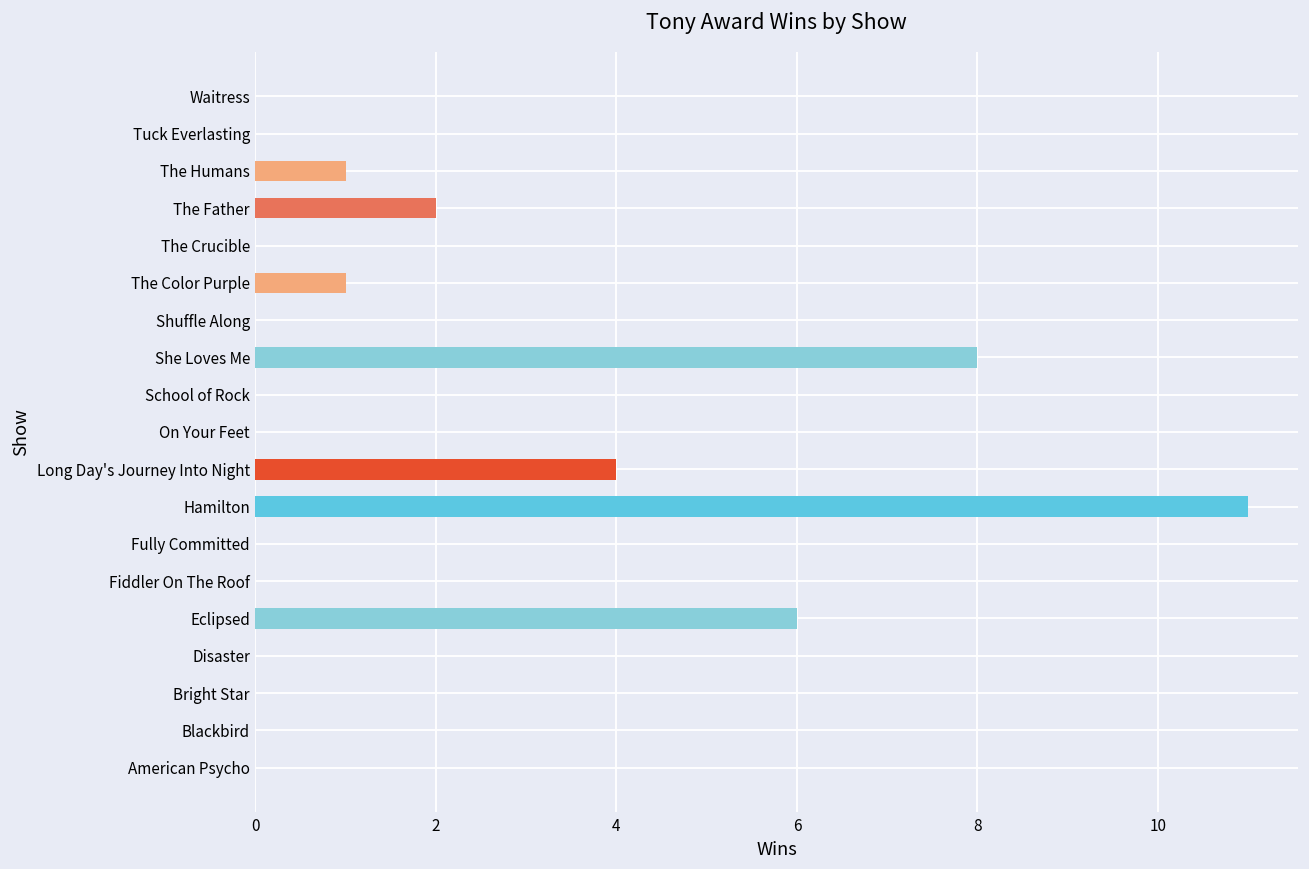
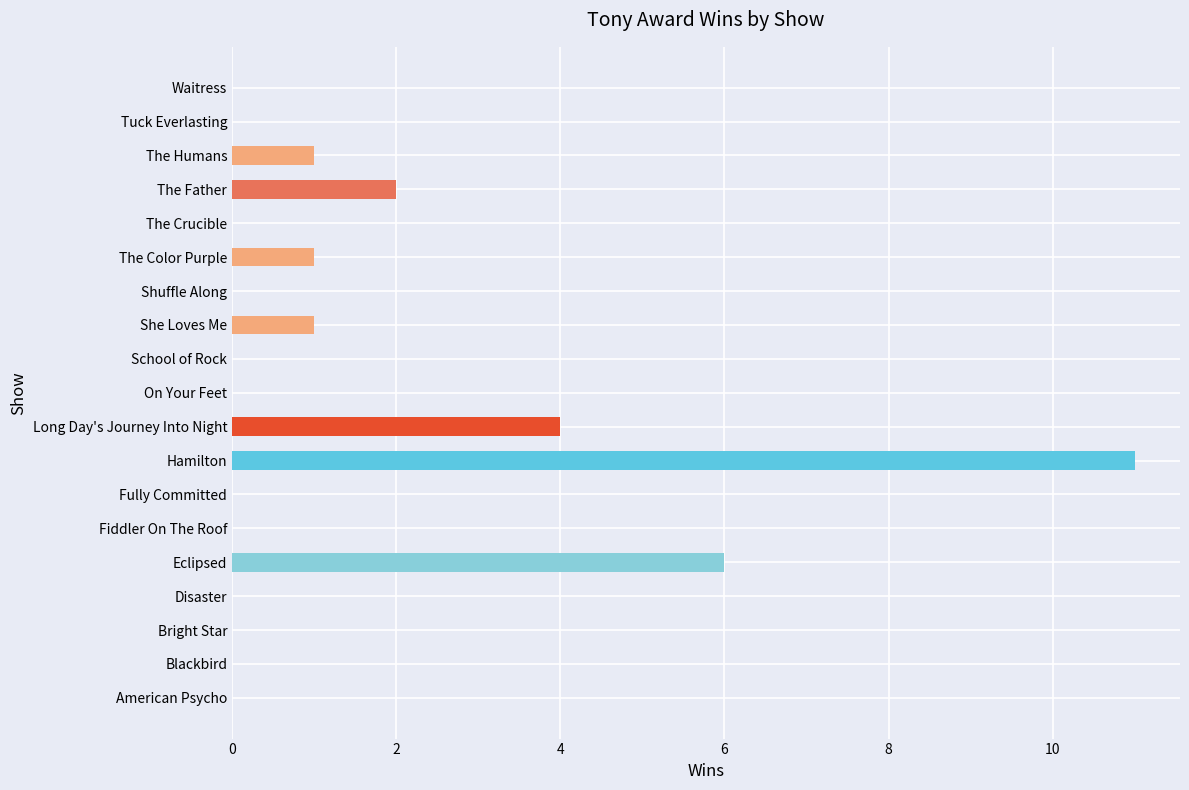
  {
    "Waitress": 0,
    "Tuck Everlasting": 0,
    "The Humans": 1,
    "The Father": 2,
    "The Crucible": 0,
    "The Color Purple": 1,
    "Shuffle Along": 0,
-   "She Loves Me": 8,
+   "She Loves Me": 1,
    "School of Rock": 0,
    "On Your Feet": 0,
    "Long Day's Journey Into Night": 4,
    "Hamilton": 11,
    "Fully Committed": 0,
    "Fiddler On The Roof": 0,
    "Eclipsed": 6,
    "Disaster": 0,
    "Bright Star": 0,
    "Blackbird": 0,
    "American Psycho": 0
  }
